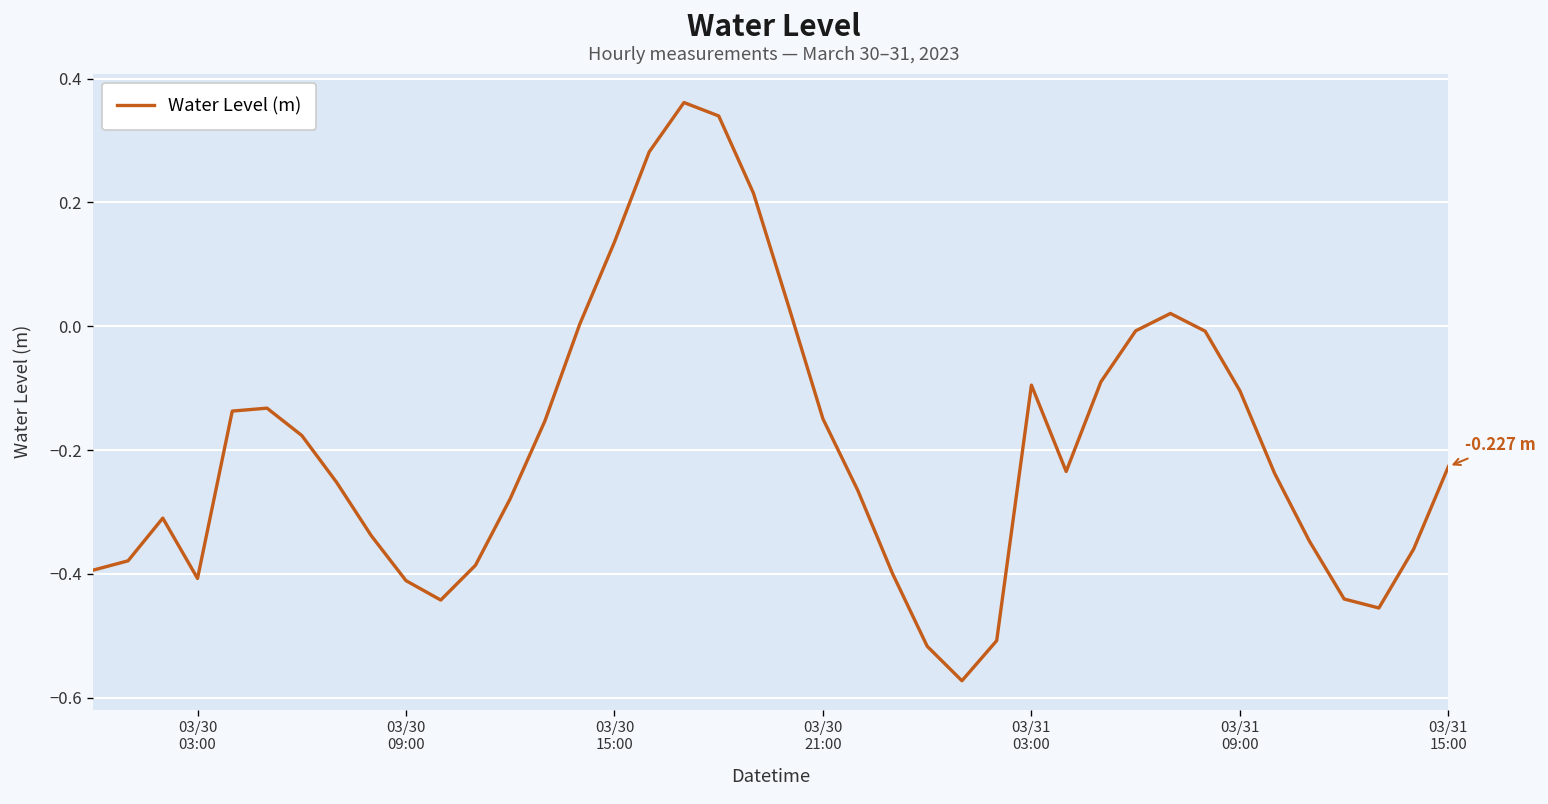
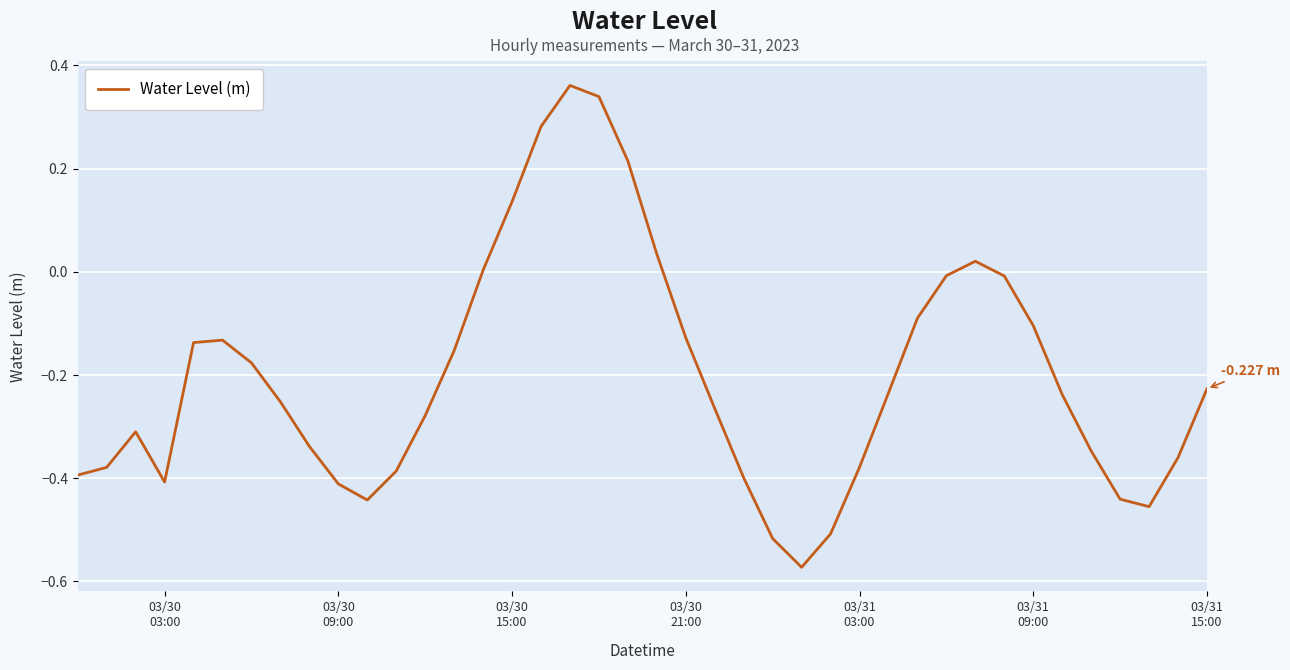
  {
    "03/30 03:00": -0.41,
    "03/30 09:00": -0.41,
    "03/30 15:00": 0.14,
-   "03/30 21:00": -0.15,
-   "03/31 03:00": -0.10,
+   "03/30 21:00": -0.13,
+   "03/31 03:00": -0.38,
    "03/31 09:00": -0.10
  }
